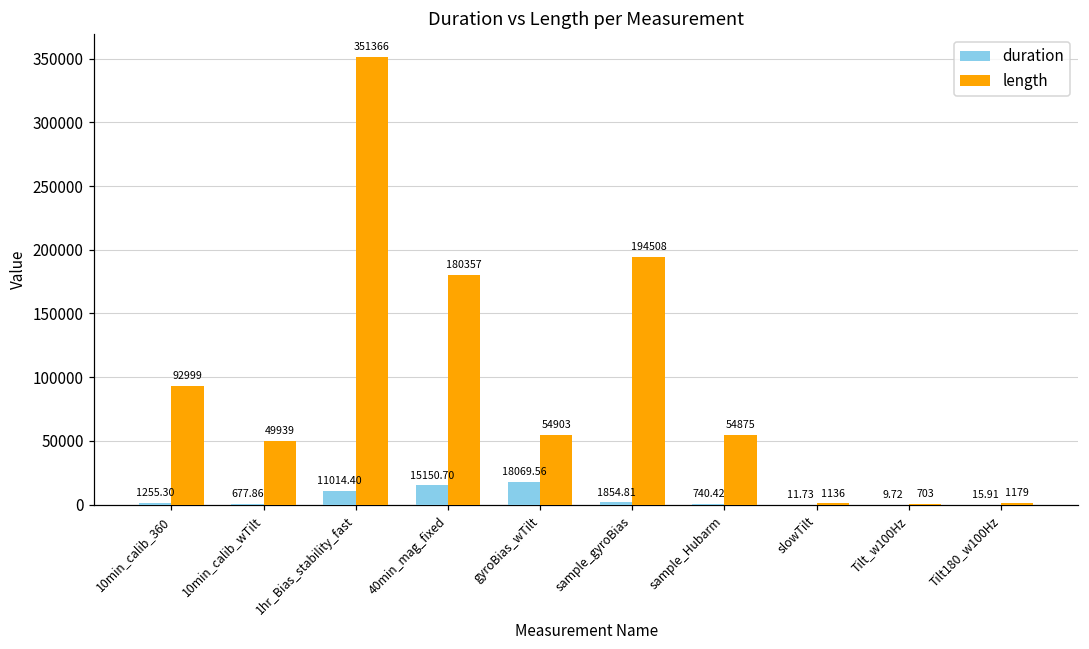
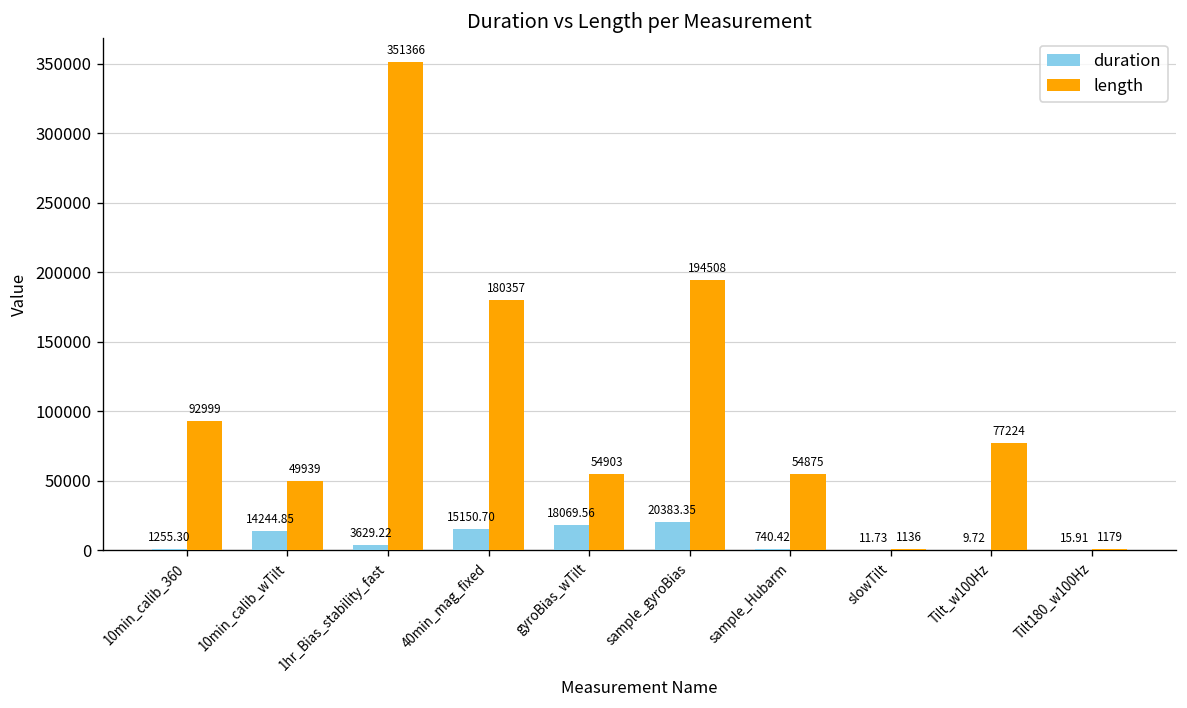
  {
    "duration": {
      "10min_calib_360": 1255.30,
-     "10min_calib_wTilt": 677.86,
-     "1hr_Bias_stability_fast": 11014.40,
+     "10min_calib_wTilt": 14244.85,
+     "1hr_Bias_stability_fast": 3629.22,
      "40min_mag_fixed": 15150.70,
      "gyroBias_wTilt": 18069.56,
-     "sample_gyroBias": 1854.81,
+     "sample_gyroBias": 20383.35,
      "sample_Hubarm": 740.42,
      "slowTilt": 11.73,
      "Tilt_w100Hz": 9.72,
      "Tilt180_w100Hz": 15.91
    },
    "length": {
      "10min_calib_360": 92999,
      "10min_calib_wTilt": 49939,
      "1hr_Bias_stability_fast": 351366,
      "40min_mag_fixed": 180357,
      "gyroBias_wTilt": 54903,
      "sample_gyroBias": 194508,
      "sample_Hubarm": 54875,
      "slowTilt": 1136,
-     "Tilt_w100Hz": 703,
+     "Tilt_w100Hz": 77224,
      "Tilt180_w100Hz": 1179
    }
  }
